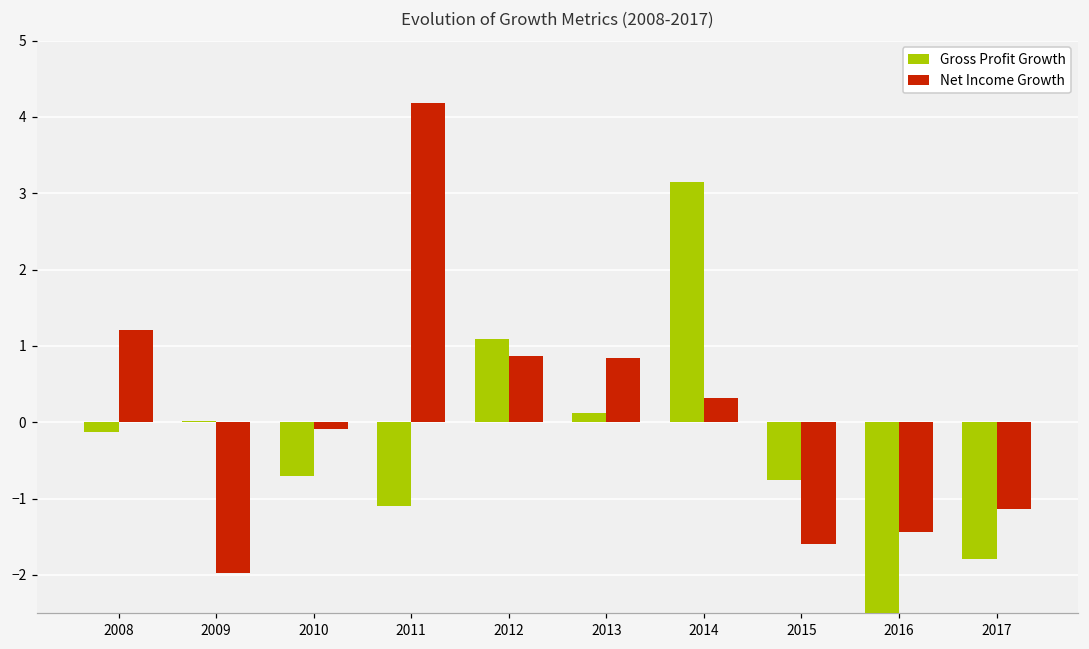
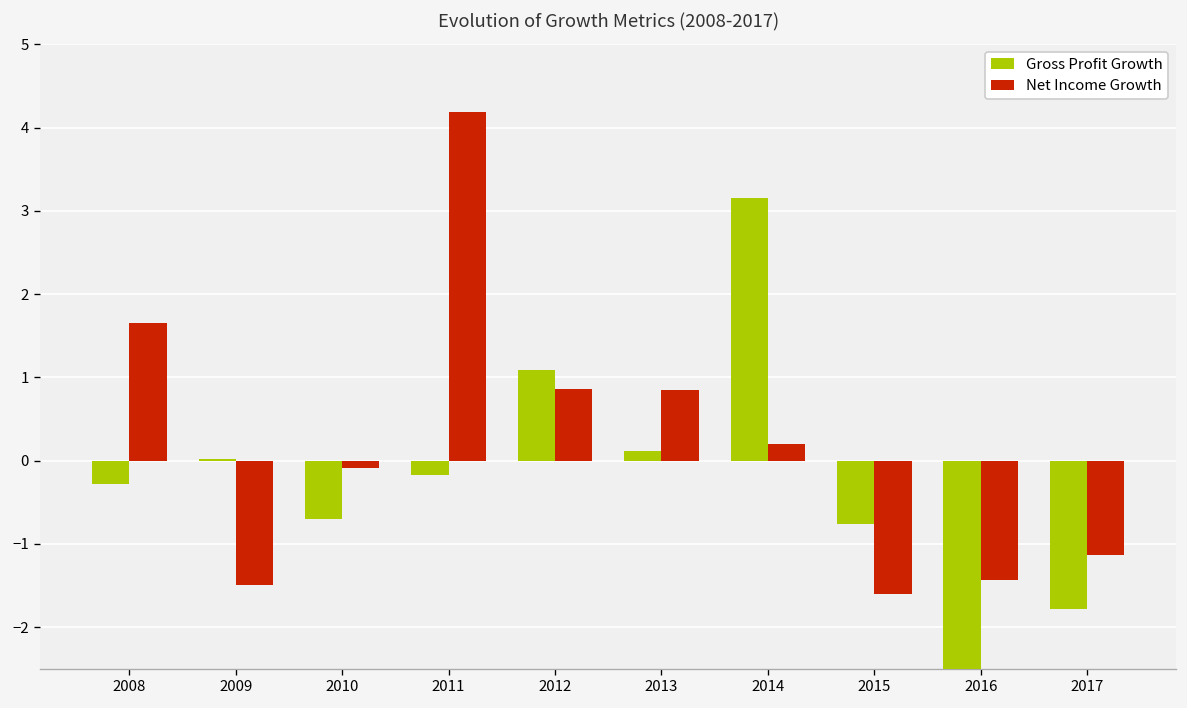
  {
    "Gross Profit Growth": {
-     "2008": -0.1,
+     "2008": -0.3,
      "2010": -0.7,
-     "2011": -1.1,
+     "2011": -0.2,
      "2012": 1.1,
      "2013": 0.1,
      "2014": 3.2,
      "2015": -0.8,
      "2017": -1.8
    },
    "Net Income Growth": {
-     "2008": 1.2,
-     "2009": -2.0,
+     "2008": 1.6,
+     "2009": -1.5,
      "2010": -0.1,
      "2011": 4.2,
      "2012": 0.9,
      "2013": 0.8,
-     "2014": 0.3,
+     "2014": 0.2,
      "2015": -1.6,
      "2016": -1.4,
      "2017": -1.1
    }
  }
